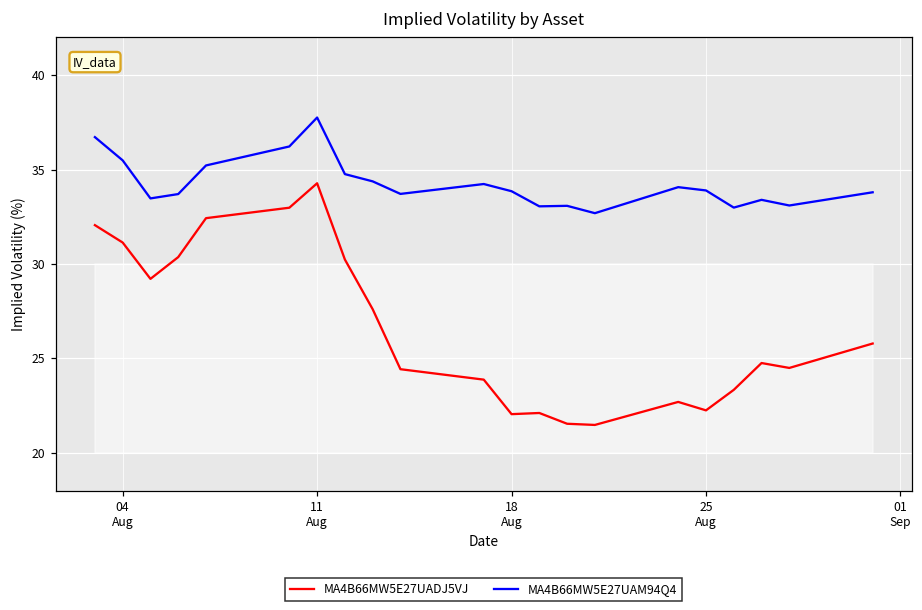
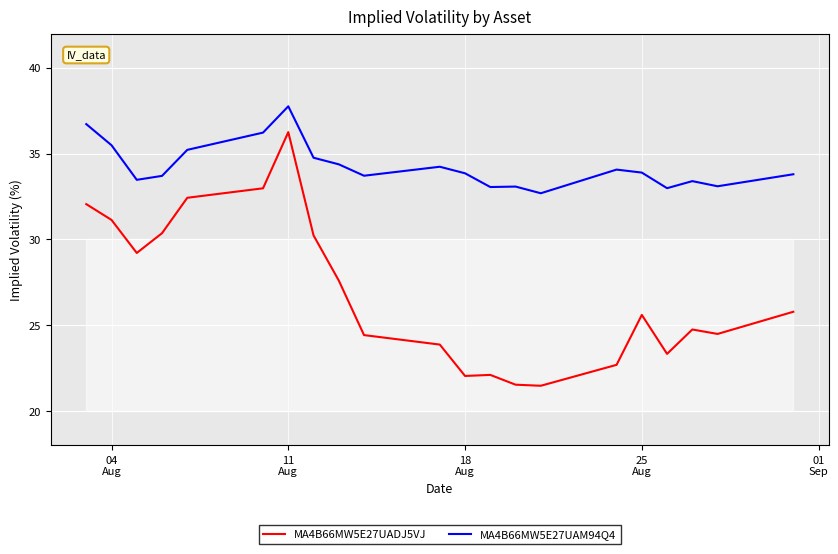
  {
    "MA4B66MW5E27UADJ5VJ": {
      "04 Aug": 31.1,
-     "11 Aug": 34.3,
+     "11 Aug": 36.3,
      "18 Aug": 22.0,
-     "25 Aug": 22.2
+     "25 Aug": 25.6
    },
    "MA4B66MW5E27UAM94Q4": {
      "04 Aug": 35.5,
      "11 Aug": 37.8,
      "18 Aug": 33.9,
      "25 Aug": 33.9
    }
  }
